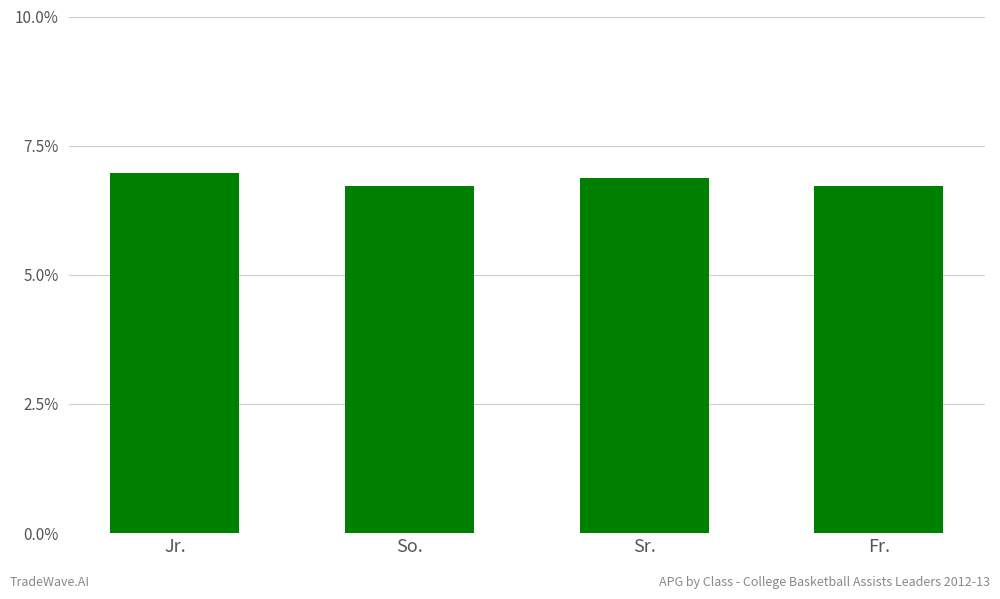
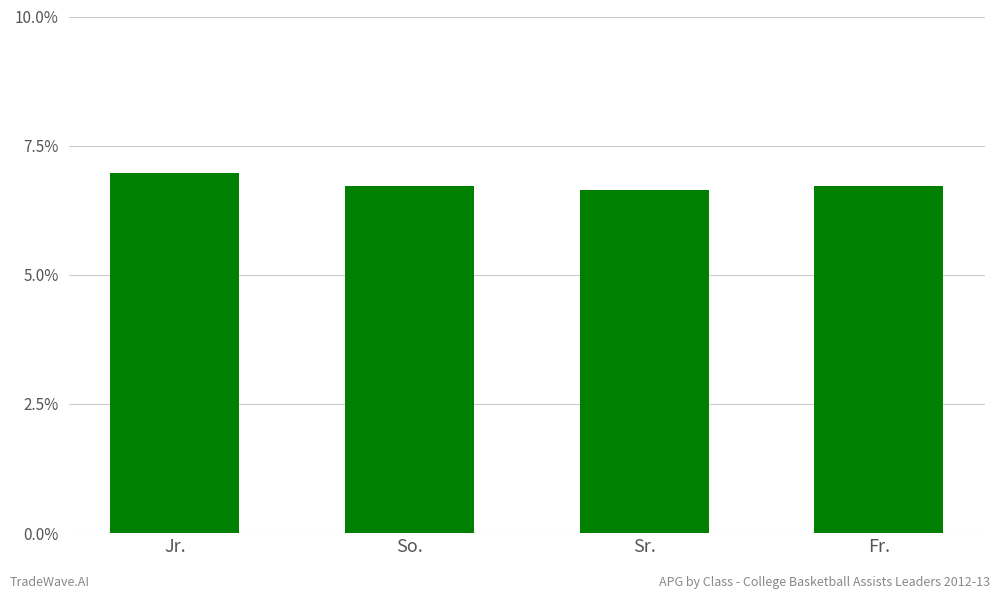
  {
    "Jr.": "7.0%",
    "So.": "6.7%",
-   "Sr.": "6.9%",
+   "Sr.": "6.7%",
    "Fr.": "6.7%"
  }
